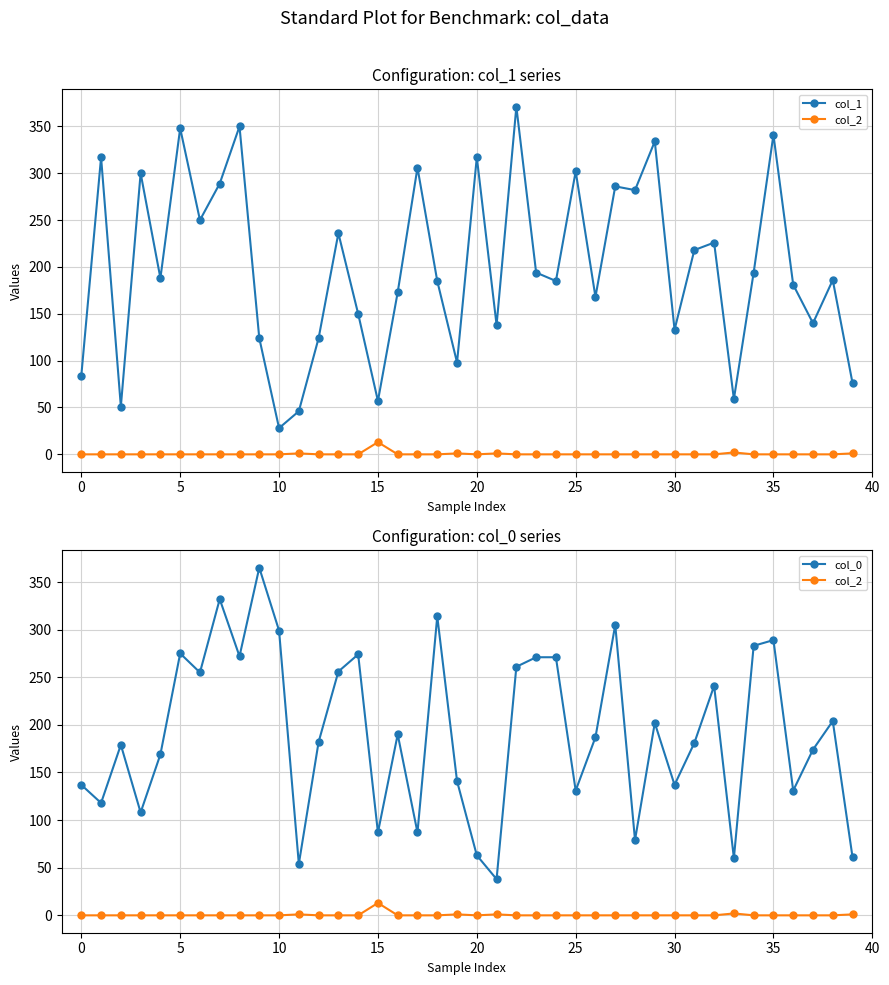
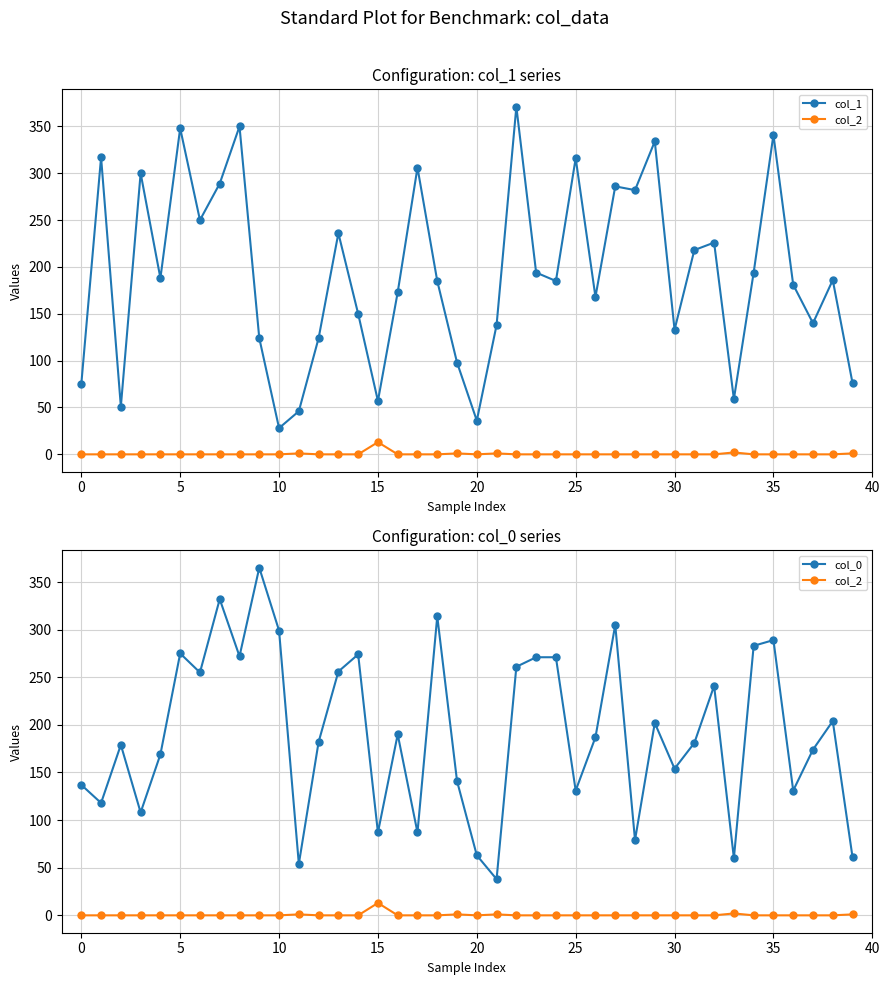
  {
    "Configuration: col_1 series": {
      "col_1": {
-       "0": 84,
+       "0": 75,
        "5": 350,
        "10": 30,
        "15": 60,
-       "20": 320,
-       "25": 300,
+       "20": 40,
+       "25": 320,
        "30": 130,
        "35": 340
      },
      "col_2": {
        "0": 0,
        "5": 0,
        "10": 0,
        "15": 10,
        "20": 0,
        "25": 0,
        "30": 0,
        "35": 0
      }
    },
    "Configuration: col_0 series": {
      "col_0": {
        "0": 140,
        "5": 280,
        "10": 300,
        "15": 90,
        "20": 60,
        "25": 130,
-       "30": 140,
+       "30": 150,
        "35": 290
      },
      "col_2": {
        "0": 0,
        "5": 0,
        "10": 0,
        "15": 10,
        "20": 0,
        "25": 0,
        "30": 0,
        "35": 0
      }
    }
  }
